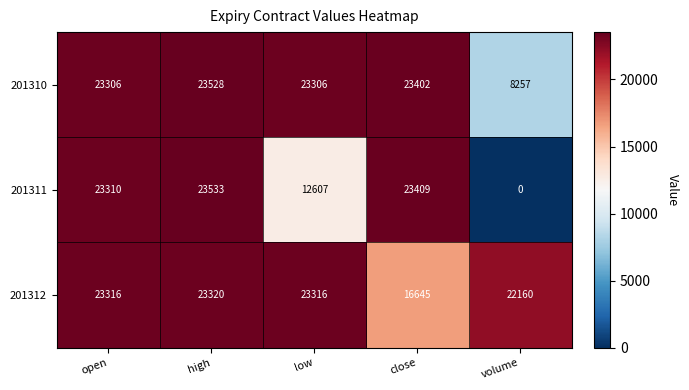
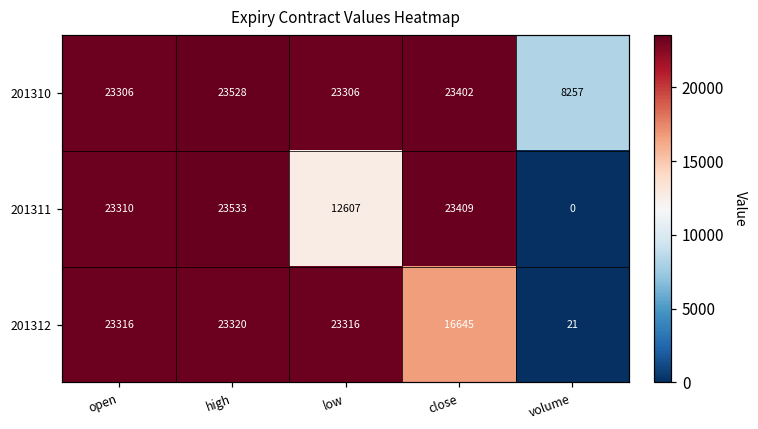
  {
    "201310": {
      "open": 23306,
      "high": 23528,
      "low": 23306,
      "close": 23402,
      "volume": 8257
    },
    "201311": {
      "open": 23310,
      "high": 23533,
      "low": 12607,
      "close": 23409,
      "volume": 0
    },
    "201312": {
      "open": 23316,
      "high": 23320,
      "low": 23316,
      "close": 16645,
-     "volume": 22160
+     "volume": 21
    }
  }
